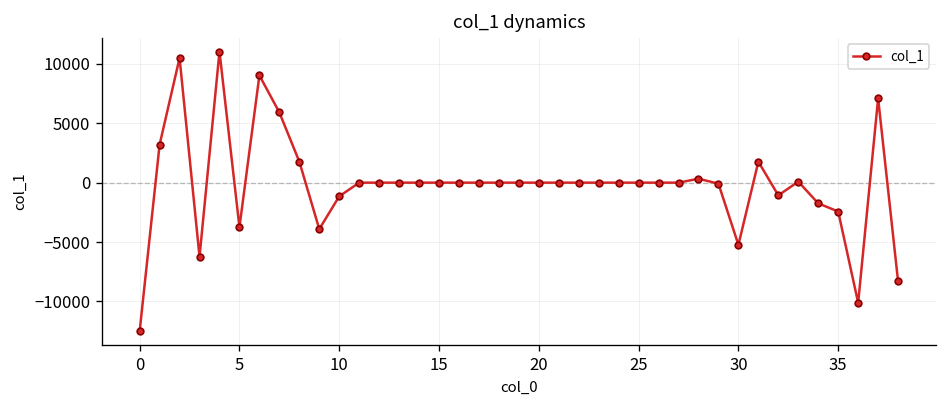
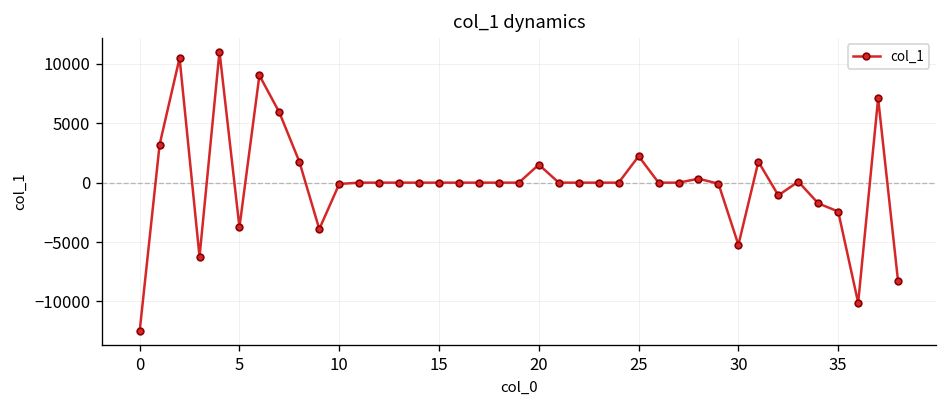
  {
    "0": -13000,
    "5": -4000,
-   "10": -1000,
+   "10": 0,
    "15": 0,
-   "20": 0,
-   "25": 0,
+   "20": 2000,
+   "25": 2000,
    "30": -5000,
    "35": -2000
  }
